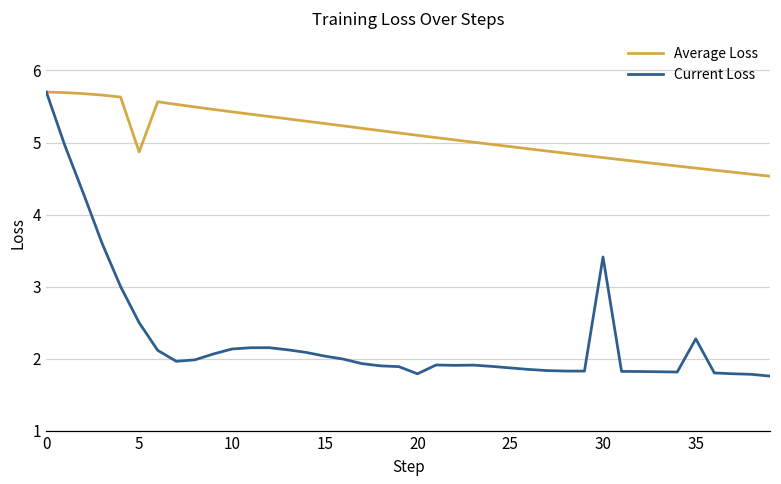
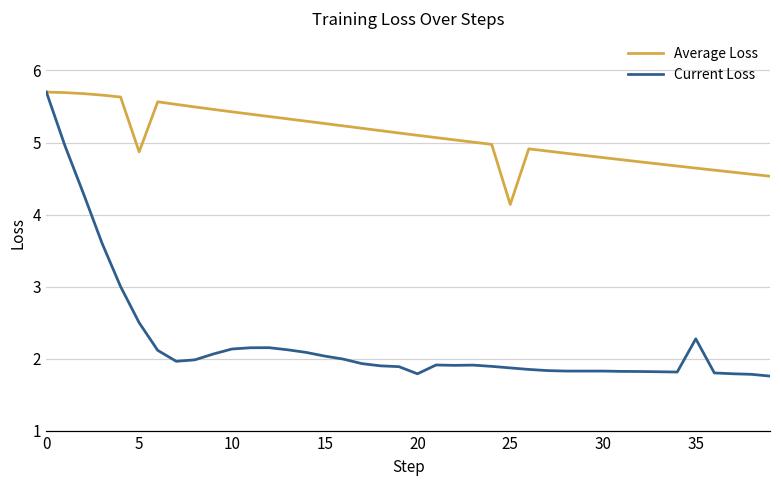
  {
    "Average Loss": {
      "5": 4.9,
      "10": 5.4,
      "15": 5.3,
      "20": 5.1,
-     "25": 4.9,
+     "25": 4.1,
      "30": 4.8,
      "35": 4.6
    },
    "Current Loss": {
      "5": 2.5,
      "10": 2.1,
      "15": 2.0,
      "20": 1.8,
      "25": 1.9,
-     "30": 3.4,
+     "30": 1.8,
      "35": 2.3
    }
  }
